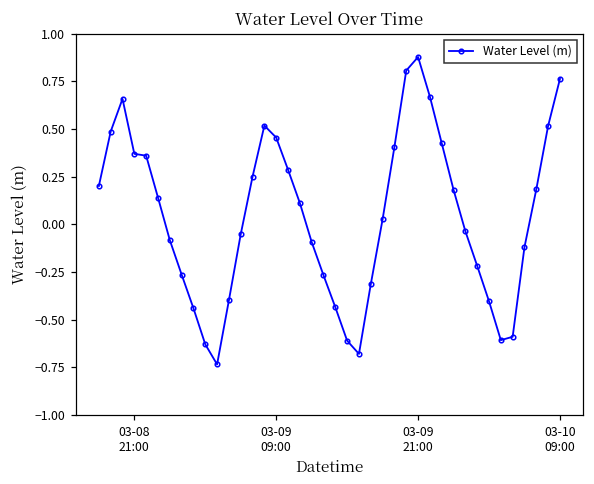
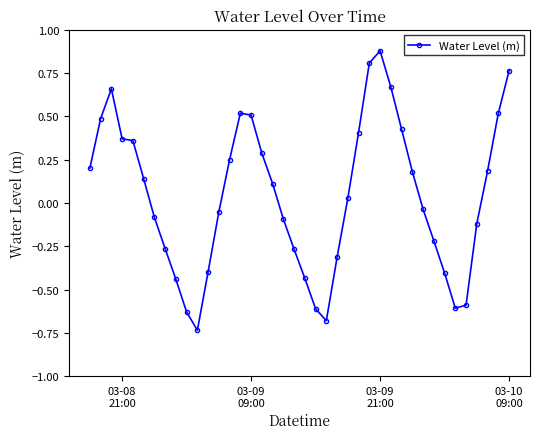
  {
    "03-08 21:00": 0.37,
-   "03-09 09:00": 0.46,
+   "03-09 09:00": 0.51,
    "03-09 21:00": 0.88,
    "03-10 09:00": 0.76
  }
